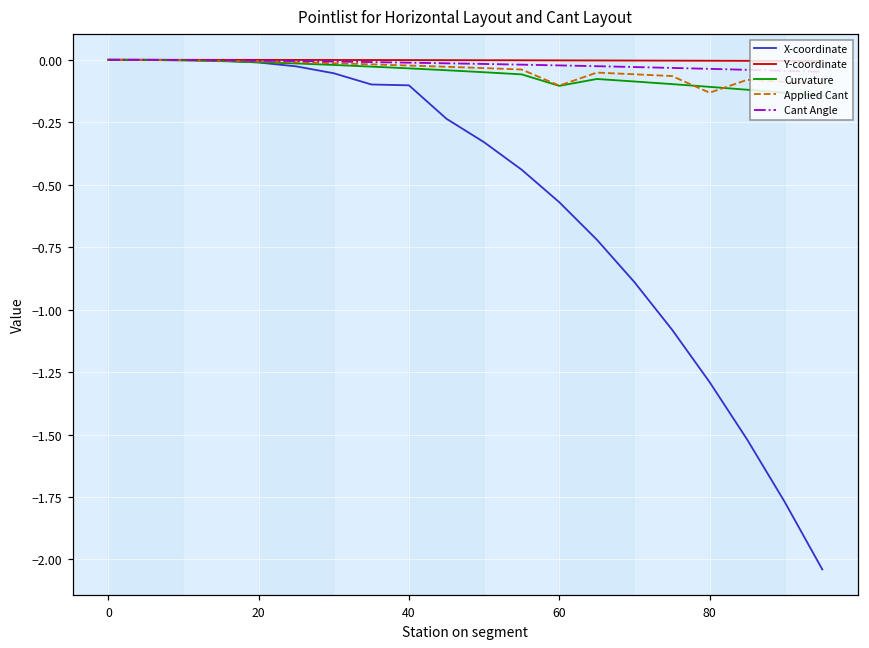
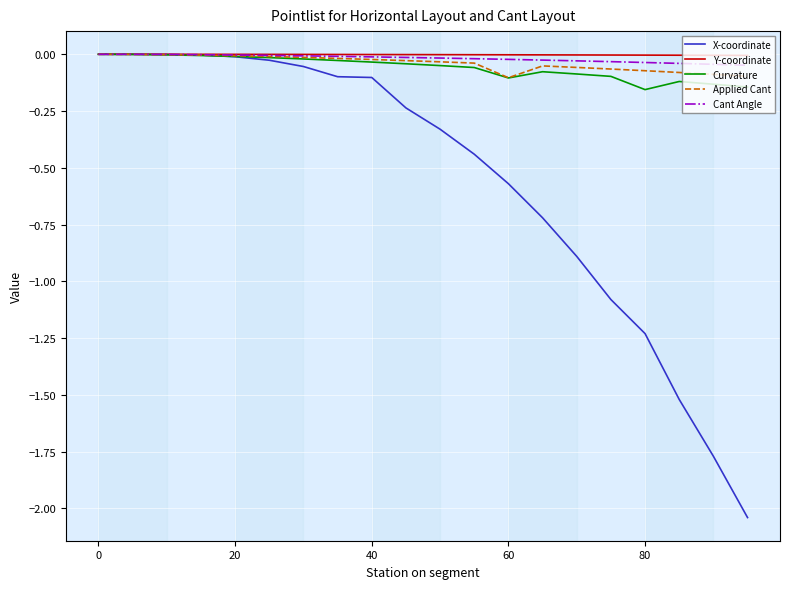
  {
    "X-coordinate": {
      "40": -0.10,
      "60": -0.57,
-     "80": -1.29
+     "80": -1.23
    },
    "Y-coordinate": {
      "60": 0.00,
      "80": 0.00
    },
    "Curvature": {
      "40": -0.03,
-     "80": -0.11
+     "80": -0.16
    },
    "Applied Cant": {
      "40": -0.02,
-     "80": -0.13
+     "80": -0.07
    },
    "Cant Angle": {
      "60": -0.02,
      "80": -0.04
    }
  }
